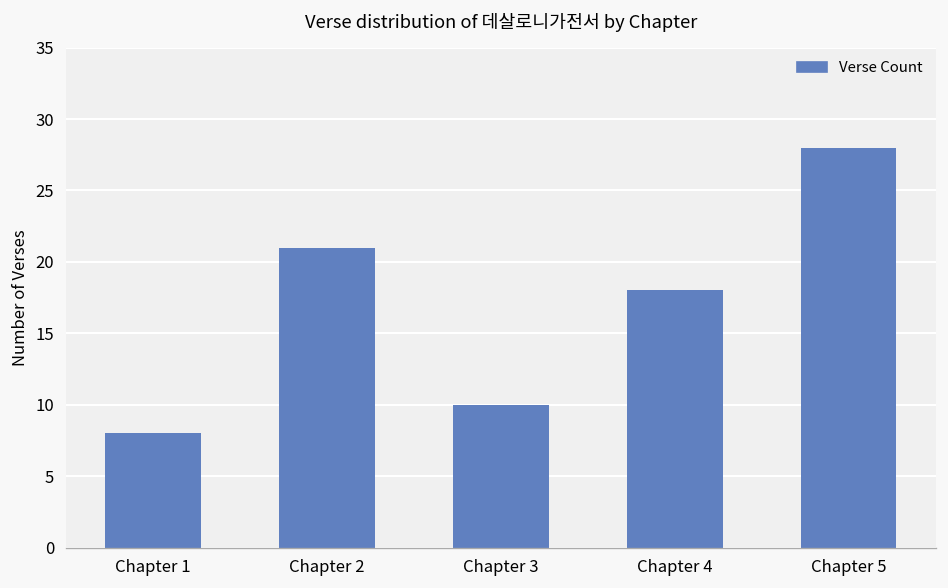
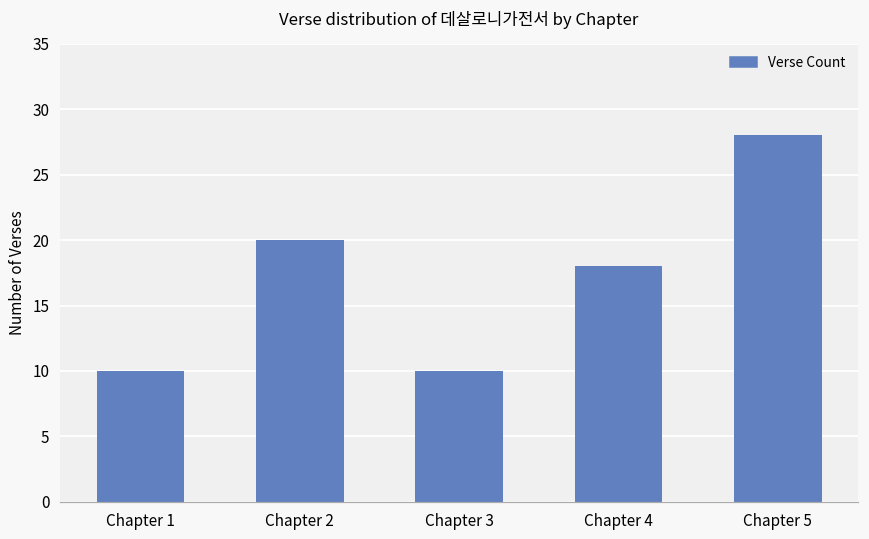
  {
-   "Chapter 1": 8,
-   "Chapter 2": 21,
+   "Chapter 1": 10,
+   "Chapter 2": 20,
    "Chapter 3": 10,
    "Chapter 4": 18,
    "Chapter 5": 28
  }
